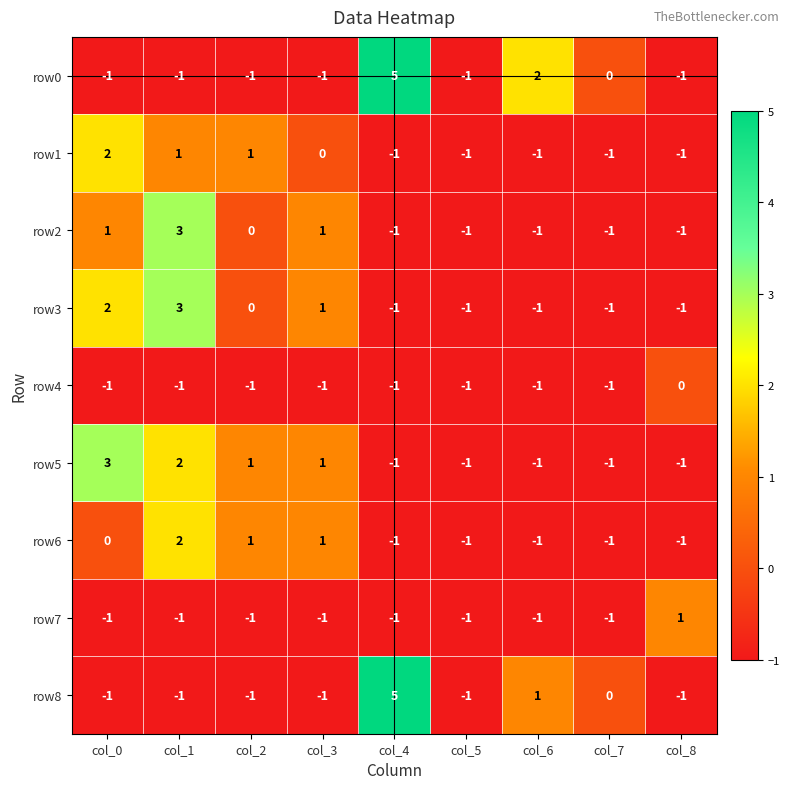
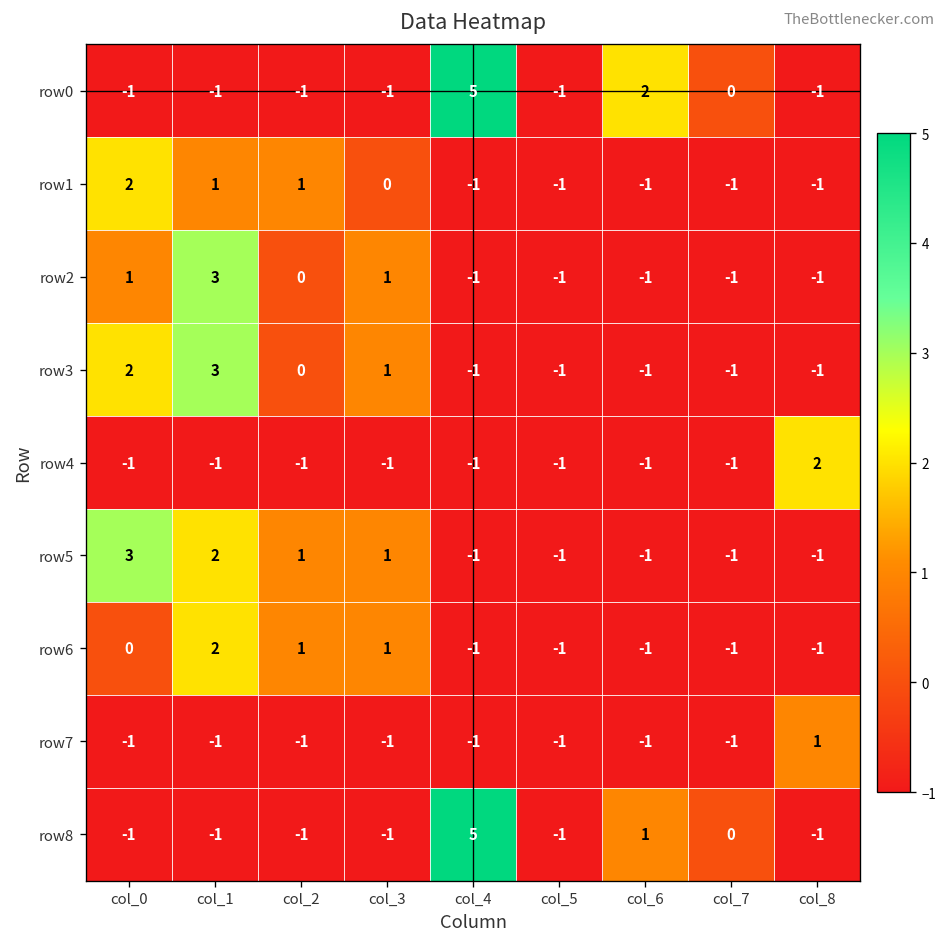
  {
    "row0": {
      "col_0": -1,
      "col_1": -1,
      "col_2": -1,
      "col_3": -1,
      "col_4": 5,
      "col_5": -1,
      "col_6": 2,
      "col_7": 0,
      "col_8": -1
    },
    "row1": {
      "col_0": 2,
      "col_1": 1,
      "col_2": 1,
      "col_3": 0,
      "col_4": -1,
      "col_5": -1,
      "col_6": -1,
      "col_7": -1,
      "col_8": -1
    },
    "row2": {
      "col_0": 1,
      "col_1": 3,
      "col_2": 0,
      "col_3": 1,
      "col_4": -1,
      "col_5": -1,
      "col_6": -1,
      "col_7": -1,
      "col_8": -1
    },
    "row3": {
      "col_0": 2,
      "col_1": 3,
      "col_2": 0,
      "col_3": 1,
      "col_4": -1,
      "col_5": -1,
      "col_6": -1,
      "col_7": -1,
      "col_8": -1
    },
    "row4": {
      "col_0": -1,
      "col_1": -1,
      "col_2": -1,
      "col_3": -1,
      "col_4": -1,
      "col_5": -1,
      "col_6": -1,
      "col_7": -1,
-     "col_8": 0
+     "col_8": 2
    },
    "row5": {
      "col_0": 3,
      "col_1": 2,
      "col_2": 1,
      "col_3": 1,
      "col_4": -1,
      "col_5": -1,
      "col_6": -1,
      "col_7": -1,
      "col_8": -1
    },
    "row6": {
      "col_0": 0,
      "col_1": 2,
      "col_2": 1,
      "col_3": 1,
      "col_4": -1,
      "col_5": -1,
      "col_6": -1,
      "col_7": -1,
      "col_8": -1
    },
    "row7": {
      "col_0": -1,
      "col_1": -1,
      "col_2": -1,
      "col_3": -1,
      "col_4": -1,
      "col_5": -1,
      "col_6": -1,
      "col_7": -1,
      "col_8": 1
    },
    "row8": {
      "col_0": -1,
      "col_1": -1,
      "col_2": -1,
      "col_3": -1,
      "col_4": 5,
      "col_5": -1,
      "col_6": 1,
      "col_7": 0,
      "col_8": -1
    }
  }
